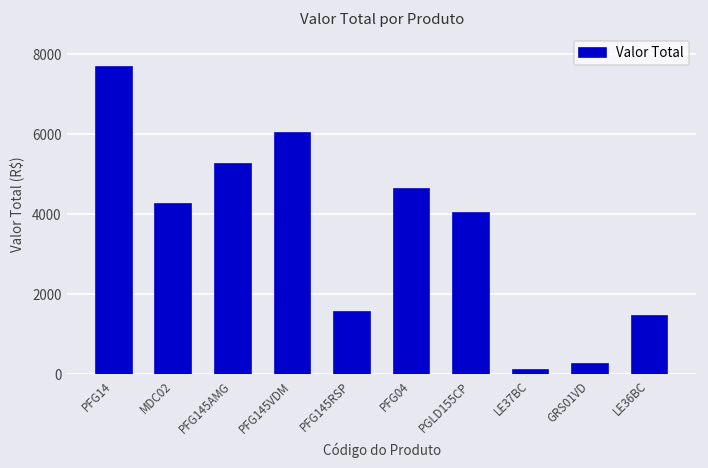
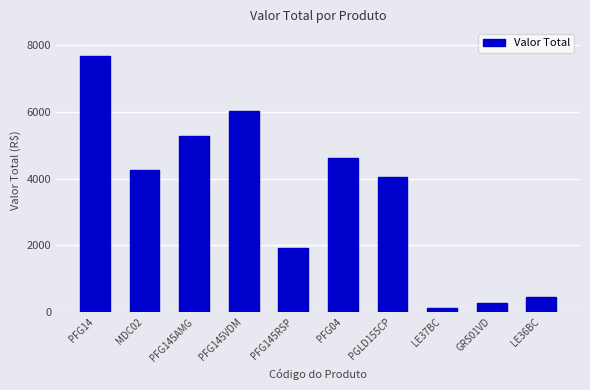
  {
    "PFG14": 7700,
    "MDC02": 4300,
    "PFG145AMG": 5300,
    "PFG145VDM": 6000,
-   "PFG145RSP": 1600,
+   "PFG145RSP": 1900,
    "PFG04": 4600,
    "PGLD155CP": 4000,
    "LE37BC": 100,
    "GRS01VD": 300,
-   "LE36BC": 1500
+   "LE36BC": 500
  }
